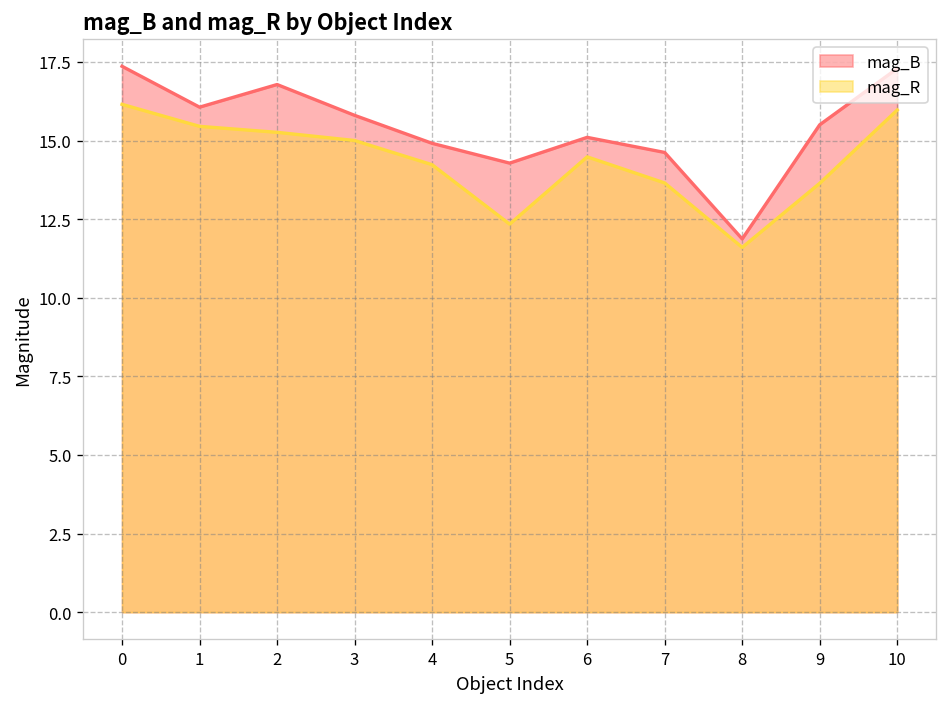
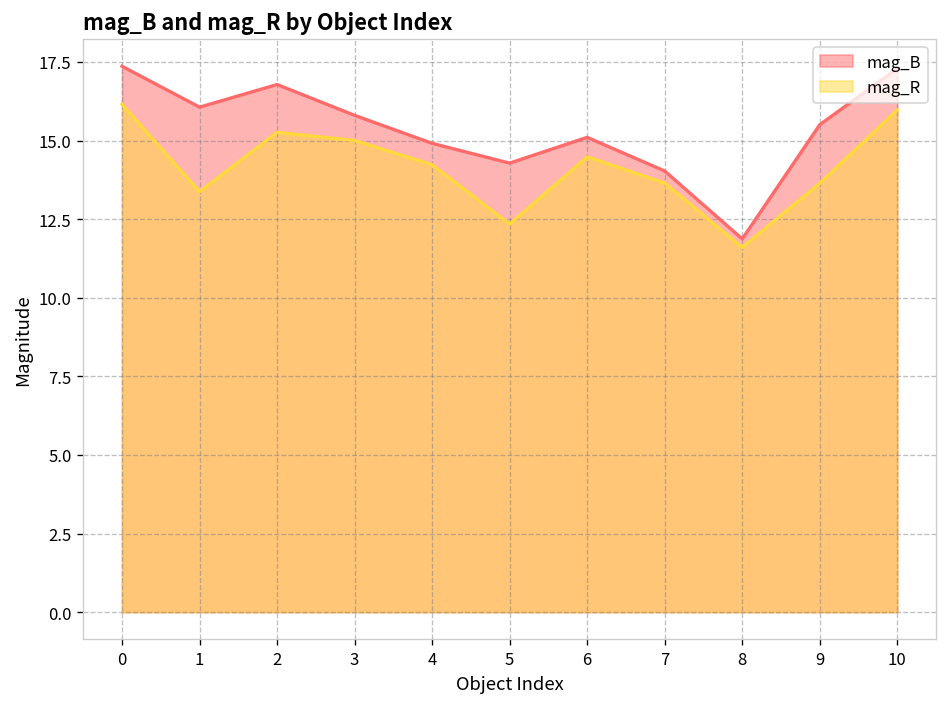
  {
    "mag_B": {
      "0": 17.4,
      "1": 16.1,
      "2": 16.8,
      "3": 15.8,
      "4": 14.9,
      "5": 14.3,
      "6": 15.1,
-     "7": 14.6,
+     "7": 14.0,
      "8": 11.9,
      "9": 15.5
    },
    "mag_R": {
      "0": 16.2,
-     "1": 15.5,
+     "1": 13.4,
      "2": 15.3,
      "3": 15.0,
      "4": 14.2,
      "5": 12.3,
      "6": 14.5,
      "7": 13.7,
      "8": 11.6,
      "9": 13.6,
      "10": 16.0
    }
  }
